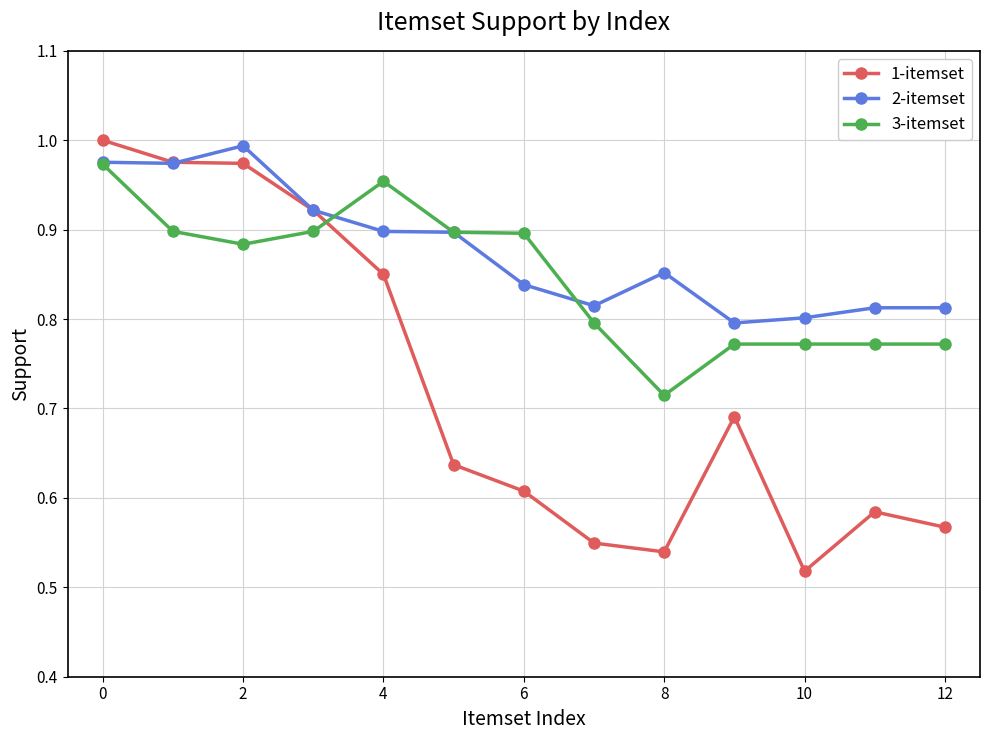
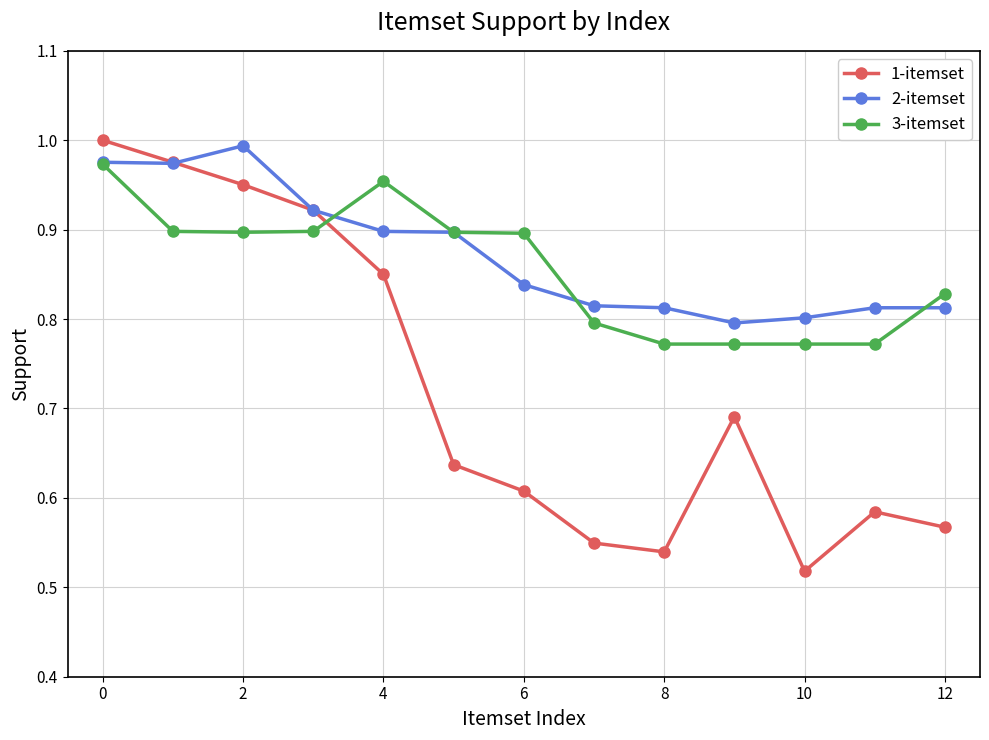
  {
    "1-itemset": {
      "0": 1.00,
-     "2": 0.97,
+     "2": 0.95,
      "4": 0.85,
      "6": 0.61,
      "8": 0.54,
      "10": 0.52,
      "12": 0.57
    },
    "2-itemset": {
      "2": 0.99,
      "4": 0.90,
      "6": 0.84,
-     "8": 0.85,
+     "8": 0.81,
      "10": 0.80,
      "12": 0.81
    },
    "3-itemset": {
-     "2": 0.88,
+     "2": 0.90,
      "4": 0.95,
      "6": 0.90,
-     "8": 0.71,
+     "8": 0.77,
      "10": 0.77,
-     "12": 0.77
+     "12": 0.83
    }
  }
